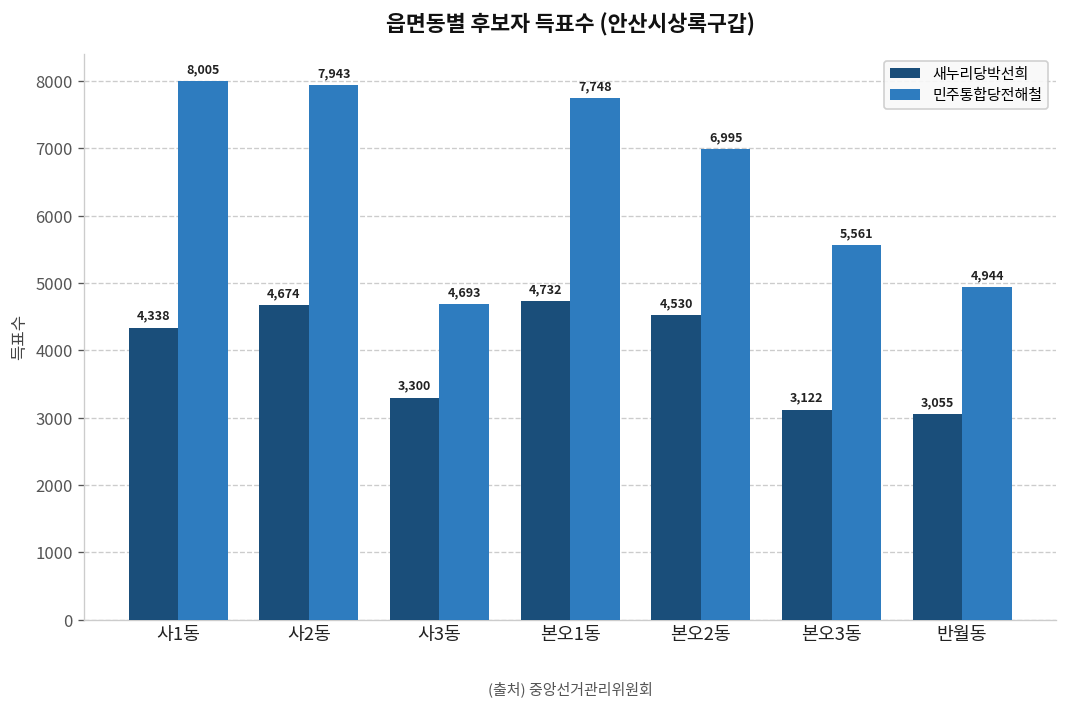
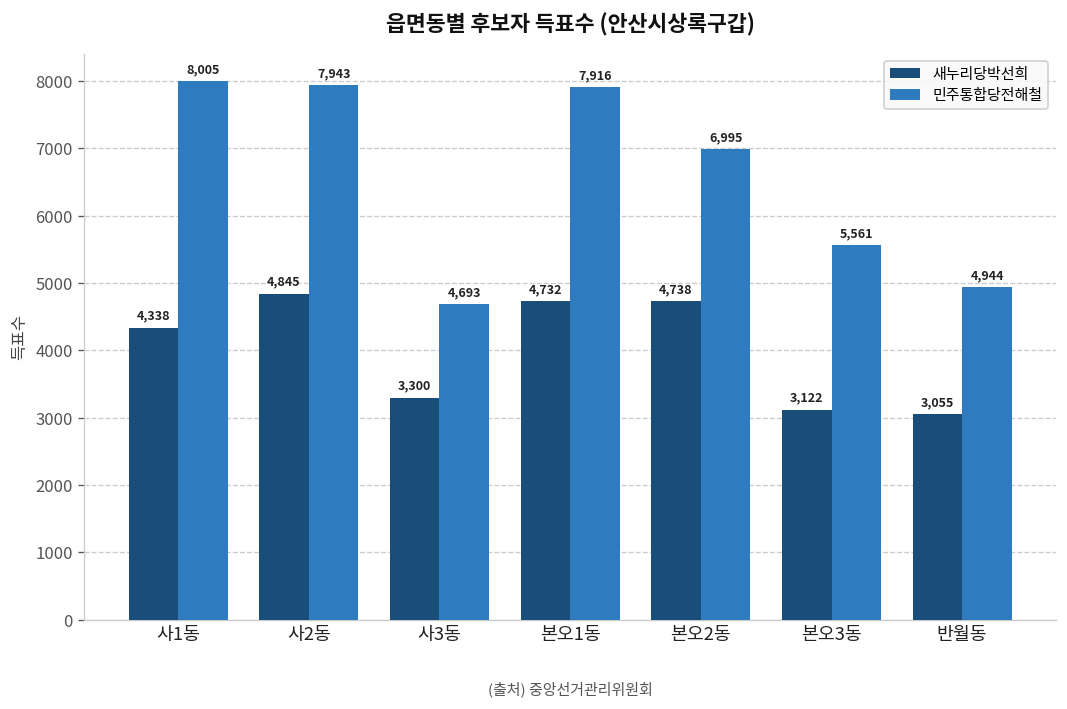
  {
    "새누리당박선희": {
      "사1동": "4,338",
-     "사2동": "4,674",
+     "사2동": "4,845",
      "사3동": "3,300",
      "본오1동": "4,732",
-     "본오2동": "4,530",
+     "본오2동": "4,738",
      "본오3동": "3,122",
      "반월동": "3,055"
    },
    "민주통합당전해철": {
      "사1동": "8,005",
      "사2동": "7,943",
      "사3동": "4,693",
-     "본오1동": "7,748",
+     "본오1동": "7,916",
      "본오2동": "6,995",
      "본오3동": "5,561",
      "반월동": "4,944"
    }
  }
